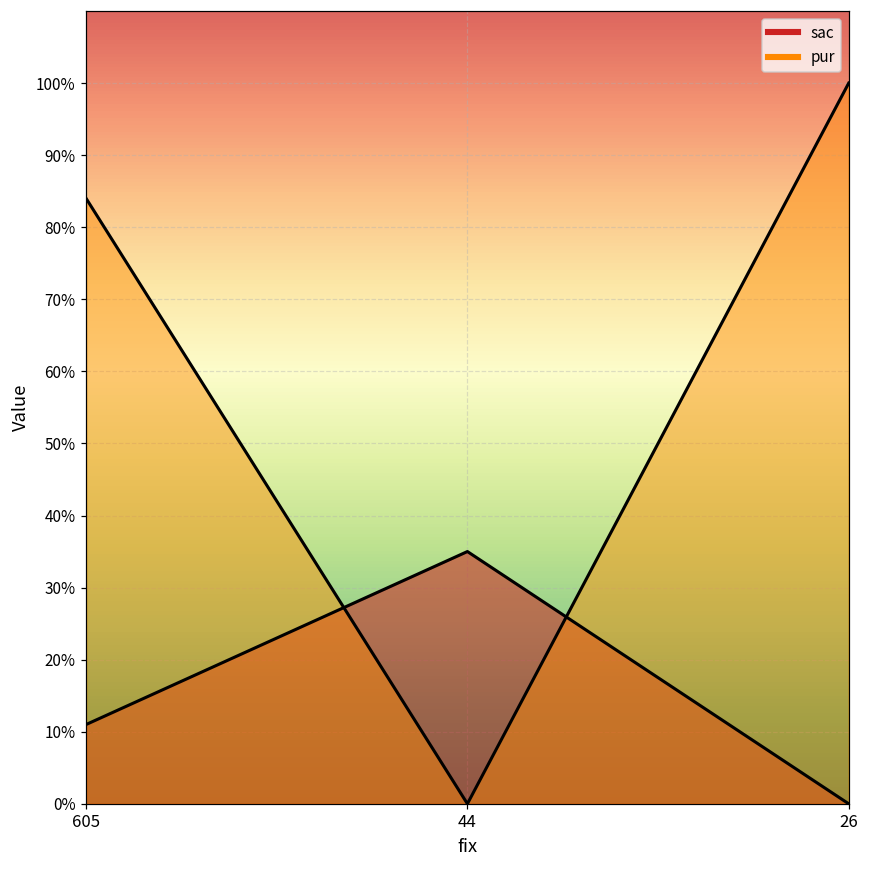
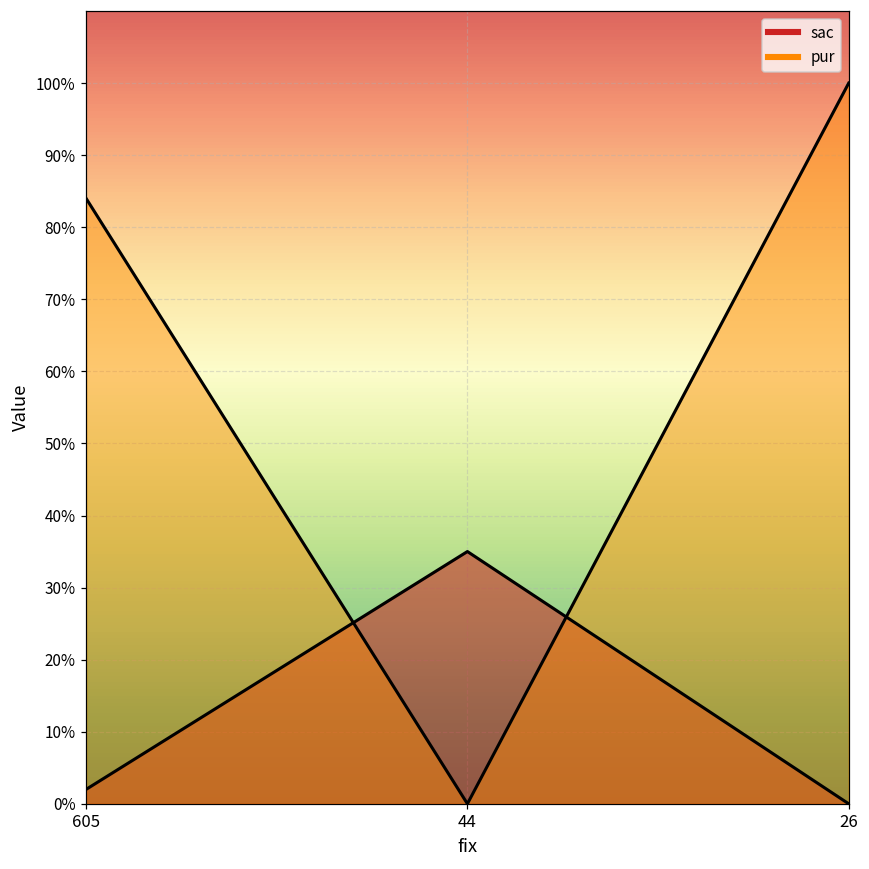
  {
    "sac": {
-     "605": "11%",
+     "605": "2%",
      "44": "35%",
      "26": "0%"
    },
    "pur": {
      "605": "84%",
      "44": "0%",
      "26": "100%"
    }
  }
